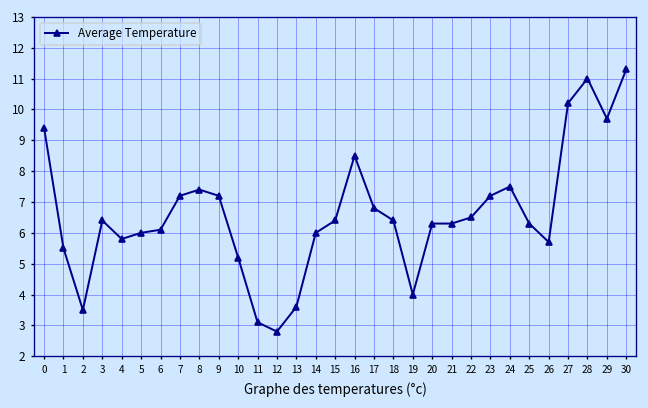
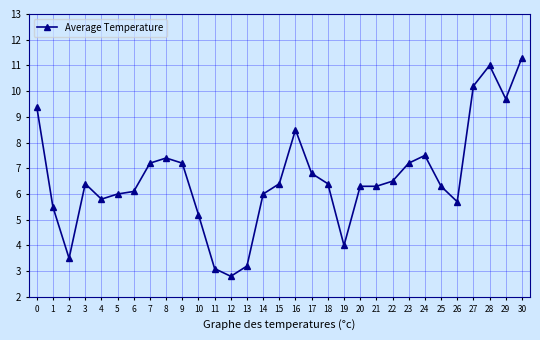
  {
    "0": 9.4,
    "1": 5.5,
    "2": 3.5,
    "3": 6.4,
    "4": 5.8,
    "5": 6.0,
    "6": 6.1,
    "7": 7.2,
    "8": 7.4,
    "9": 7.2,
    "10": 5.2,
    "11": 3.1,
    "12": 2.8,
-   "13": 3.6,
+   "13": 3.2,
    "14": 6.0,
    "15": 6.4,
    "16": 8.5,
    "17": 6.8,
    "18": 6.4,
    "19": 4.0,
    "20": 6.3,
    "21": 6.3,
    "22": 6.5,
    "23": 7.2,
    "24": 7.5,
    "25": 6.3,
    "26": 5.7,
    "27": 10.2,
    "28": 11.0,
    "29": 9.7,
    "30": 11.3
  }
